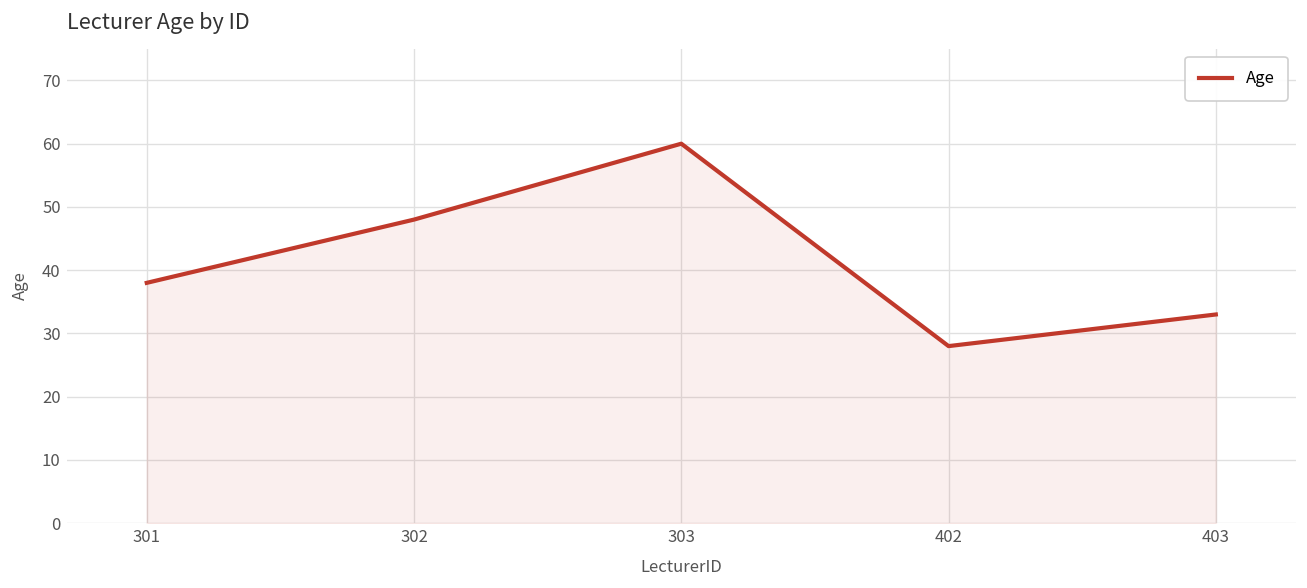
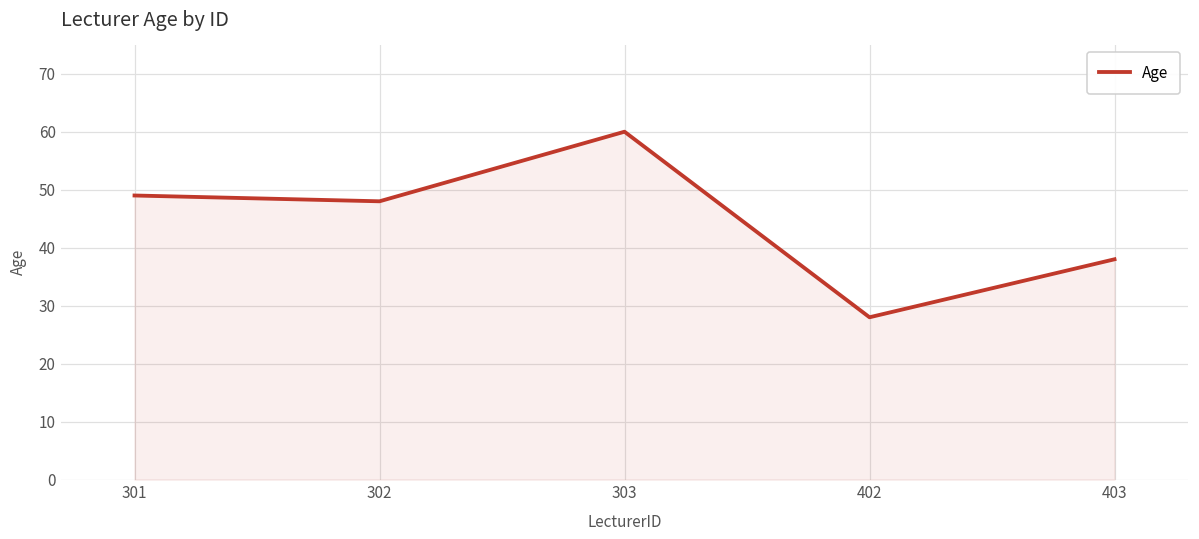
  {
-   "301": 38,
+   "301": 49,
    "302": 48,
    "303": 60,
    "402": 28,
-   "403": 33
+   "403": 38
  }
